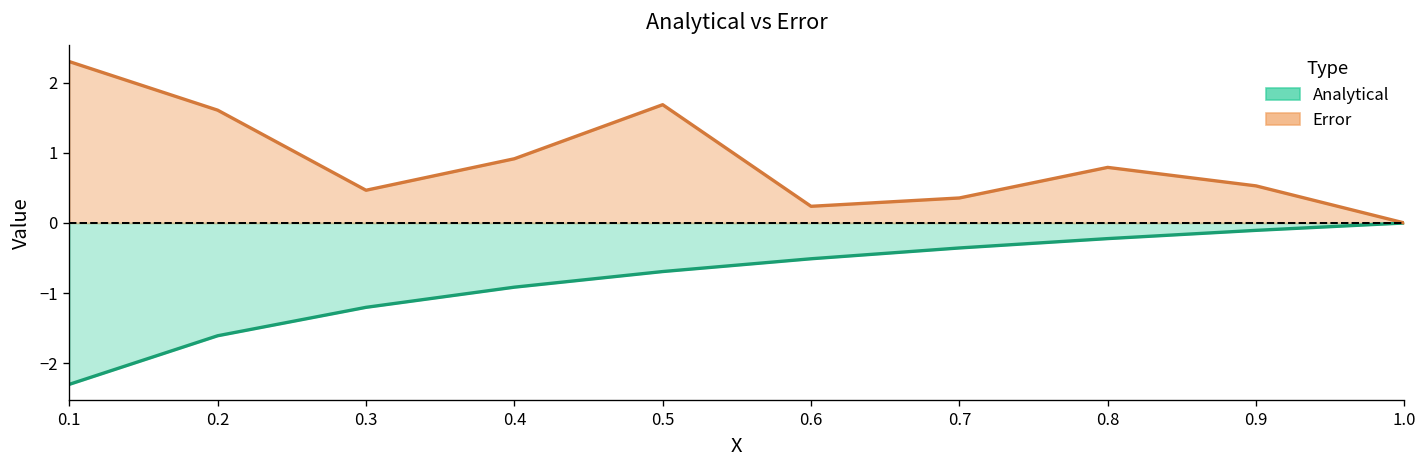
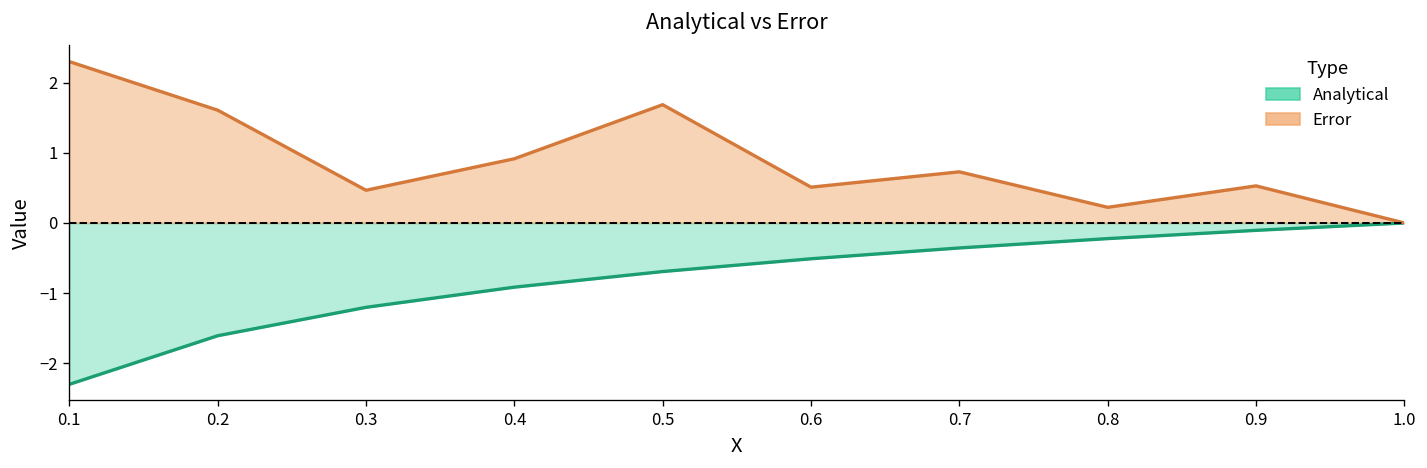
  {
    "Error": {
      "0.1": 2.3,
      "0.2": 1.6,
      "0.3": 0.5,
      "0.4": 0.9,
      "0.5": 1.7,
-     "0.6": 0.2,
-     "0.7": 0.4,
-     "0.8": 0.8,
+     "0.6": 0.5,
+     "0.7": 0.7,
+     "0.8": 0.2,
      "0.9": 0.5
    }
  }
